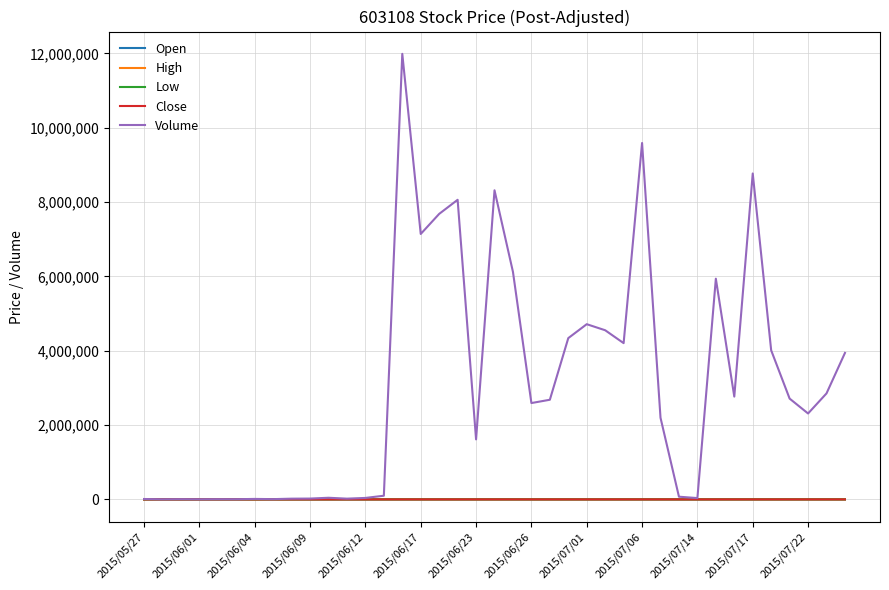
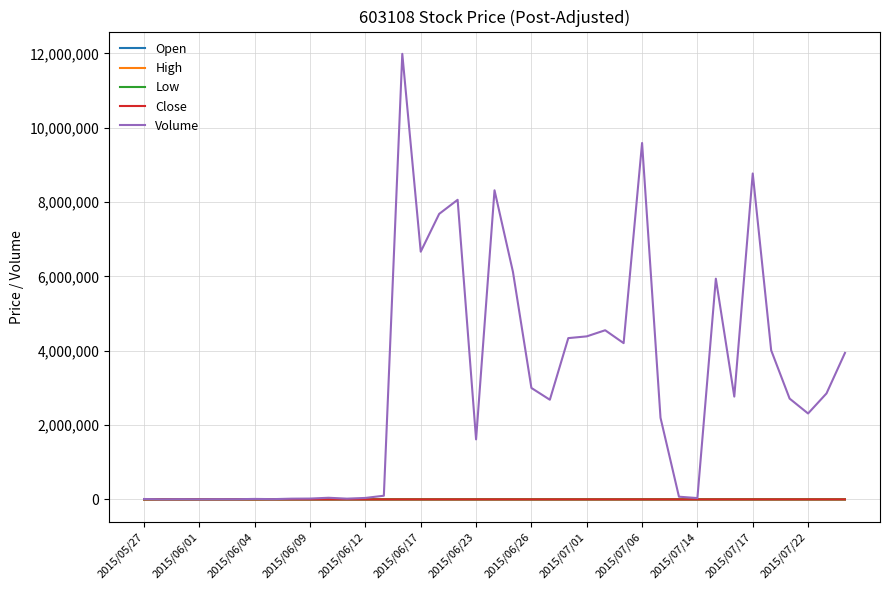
  {
    "Close": {
      "2015/06/17": "0",
      "2015/06/23": "0",
      "2015/06/26": "0",
      "2015/07/01": "0",
      "2015/07/06": "0",
      "2015/07/17": "0",
      "2015/07/22": "0"
    },
    "Volume": {
-     "2015/06/17": "7,100,000",
+     "2015/06/17": "6,700,000",
      "2015/06/23": "1,600,000",
-     "2015/06/26": "2,600,000",
-     "2015/07/01": "4,700,000",
+     "2015/06/26": "3,000,000",
+     "2015/07/01": "4,400,000",
      "2015/07/06": "9,600,000",
      "2015/07/17": "8,800,000",
      "2015/07/22": "2,300,000"
    }
  }
